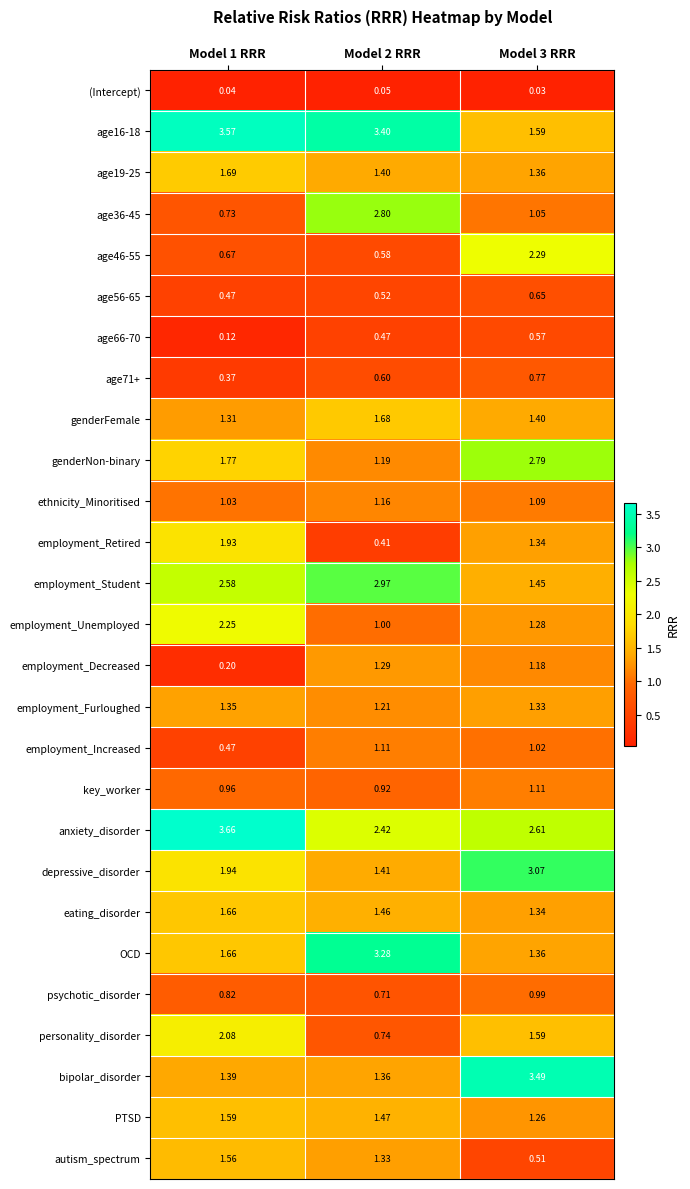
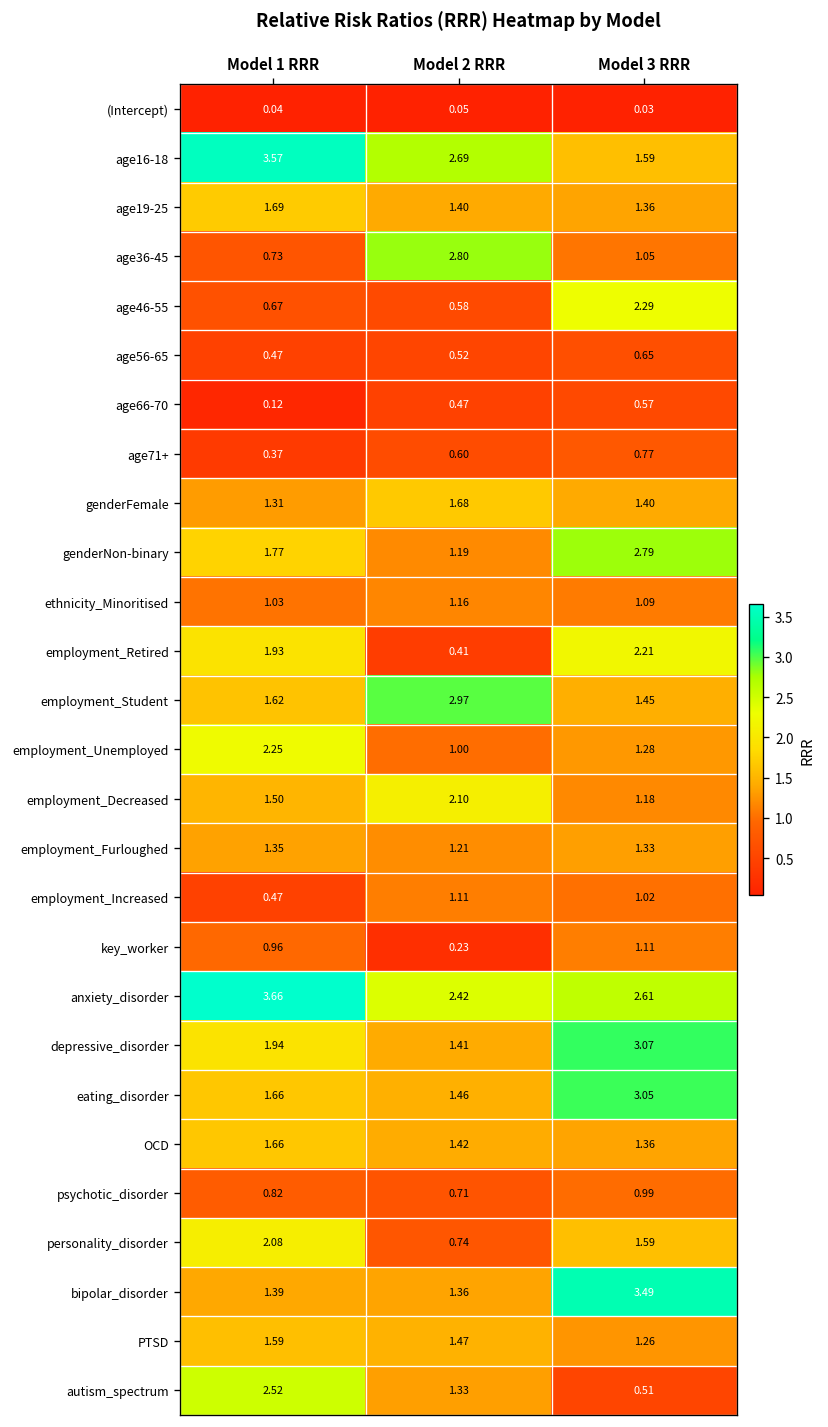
  {
    "(Intercept)": {
      "Model 1 RRR": 0.04,
      "Model 2 RRR": 0.05,
      "Model 3 RRR": 0.03
    },
    "age16-18": {
      "Model 1 RRR": 3.57,
-     "Model 2 RRR": 3.40,
+     "Model 2 RRR": 2.69,
      "Model 3 RRR": 1.59
    },
    "age19-25": {
      "Model 1 RRR": 1.69,
      "Model 2 RRR": 1.40,
      "Model 3 RRR": 1.36
    },
    "age36-45": {
      "Model 1 RRR": 0.73,
      "Model 2 RRR": 2.80,
      "Model 3 RRR": 1.05
    },
    "age46-55": {
      "Model 1 RRR": 0.67,
      "Model 2 RRR": 0.58,
      "Model 3 RRR": 2.29
    },
    "age56-65": {
      "Model 1 RRR": 0.47,
      "Model 2 RRR": 0.52,
      "Model 3 RRR": 0.65
    },
    "age66-70": {
      "Model 1 RRR": 0.12,
      "Model 2 RRR": 0.47,
      "Model 3 RRR": 0.57
    },
    "age71+": {
      "Model 1 RRR": 0.37,
      "Model 2 RRR": 0.60,
      "Model 3 RRR": 0.77
    },
    "genderFemale": {
      "Model 1 RRR": 1.31,
      "Model 2 RRR": 1.68,
      "Model 3 RRR": 1.40
    },
    "genderNon-binary": {
      "Model 1 RRR": 1.77,
      "Model 2 RRR": 1.19,
      "Model 3 RRR": 2.79
    },
    "ethnicity_Minoritised": {
      "Model 1 RRR": 1.03,
      "Model 2 RRR": 1.16,
      "Model 3 RRR": 1.09
    },
    "employment_Retired": {
      "Model 1 RRR": 1.93,
      "Model 2 RRR": 0.41,
-     "Model 3 RRR": 1.34
+     "Model 3 RRR": 2.21
    },
    "employment_Student": {
-     "Model 1 RRR": 2.58,
+     "Model 1 RRR": 1.62,
      "Model 2 RRR": 2.97,
      "Model 3 RRR": 1.45
    },
    "employment_Unemployed": {
      "Model 1 RRR": 2.25,
      "Model 2 RRR": 1.00,
      "Model 3 RRR": 1.28
    },
    "employment_Decreased": {
-     "Model 1 RRR": 0.20,
-     "Model 2 RRR": 1.29,
+     "Model 1 RRR": 1.50,
+     "Model 2 RRR": 2.10,
      "Model 3 RRR": 1.18
    },
    "employment_Furloughed": {
      "Model 1 RRR": 1.35,
      "Model 2 RRR": 1.21,
      "Model 3 RRR": 1.33
    },
    "employment_Increased": {
      "Model 1 RRR": 0.47,
      "Model 2 RRR": 1.11,
      "Model 3 RRR": 1.02
    },
    "key_worker": {
      "Model 1 RRR": 0.96,
-     "Model 2 RRR": 0.92,
+     "Model 2 RRR": 0.23,
      "Model 3 RRR": 1.11
    },
    "anxiety_disorder": {
      "Model 1 RRR": 3.66,
      "Model 2 RRR": 2.42,
      "Model 3 RRR": 2.61
    },
    "depressive_disorder": {
      "Model 1 RRR": 1.94,
      "Model 2 RRR": 1.41,
      "Model 3 RRR": 3.07
    },
    "eating_disorder": {
      "Model 1 RRR": 1.66,
      "Model 2 RRR": 1.46,
-     "Model 3 RRR": 1.34
+     "Model 3 RRR": 3.05
    },
    "OCD": {
      "Model 1 RRR": 1.66,
-     "Model 2 RRR": 3.28,
+     "Model 2 RRR": 1.42,
      "Model 3 RRR": 1.36
    },
    "psychotic_disorder": {
      "Model 1 RRR": 0.82,
      "Model 2 RRR": 0.71,
      "Model 3 RRR": 0.99
    },
    "personality_disorder": {
      "Model 1 RRR": 2.08,
      "Model 2 RRR": 0.74,
      "Model 3 RRR": 1.59
    },
    "bipolar_disorder": {
      "Model 1 RRR": 1.39,
      "Model 2 RRR": 1.36,
      "Model 3 RRR": 3.49
    },
    "PTSD": {
      "Model 1 RRR": 1.59,
      "Model 2 RRR": 1.47,
      "Model 3 RRR": 1.26
    },
    "autism_spectrum": {
-     "Model 1 RRR": 1.56,
+     "Model 1 RRR": 2.52,
      "Model 2 RRR": 1.33,
      "Model 3 RRR": 0.51
    }
  }
